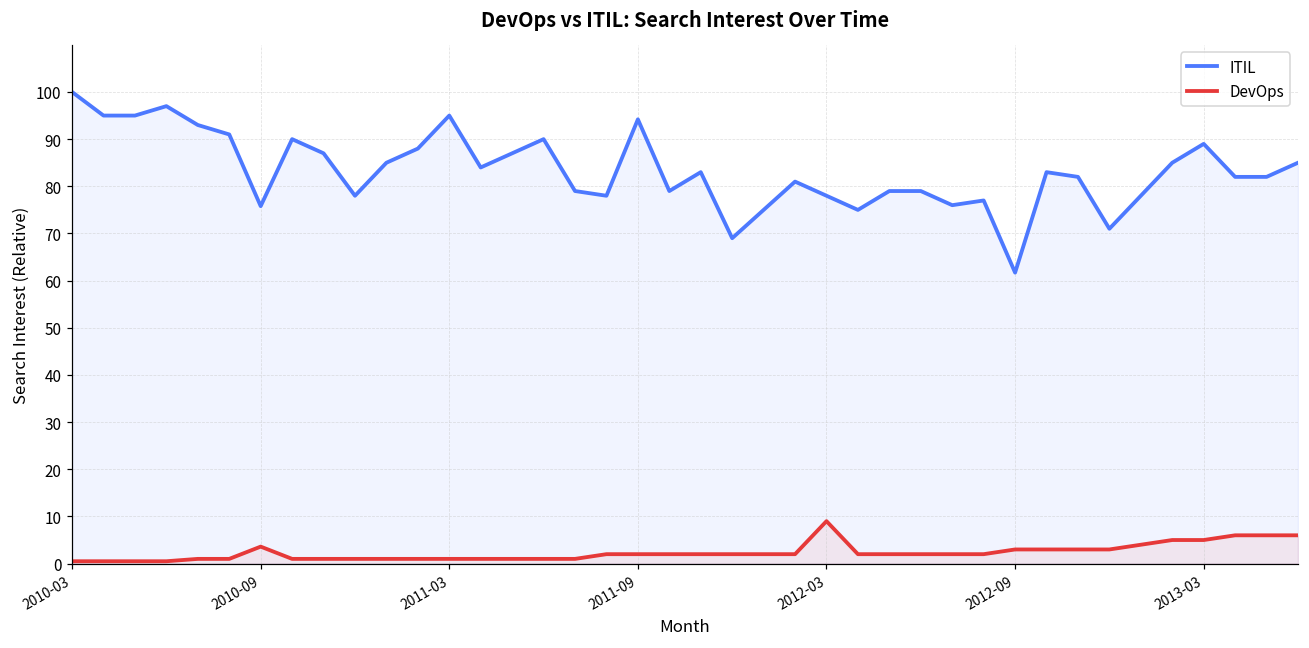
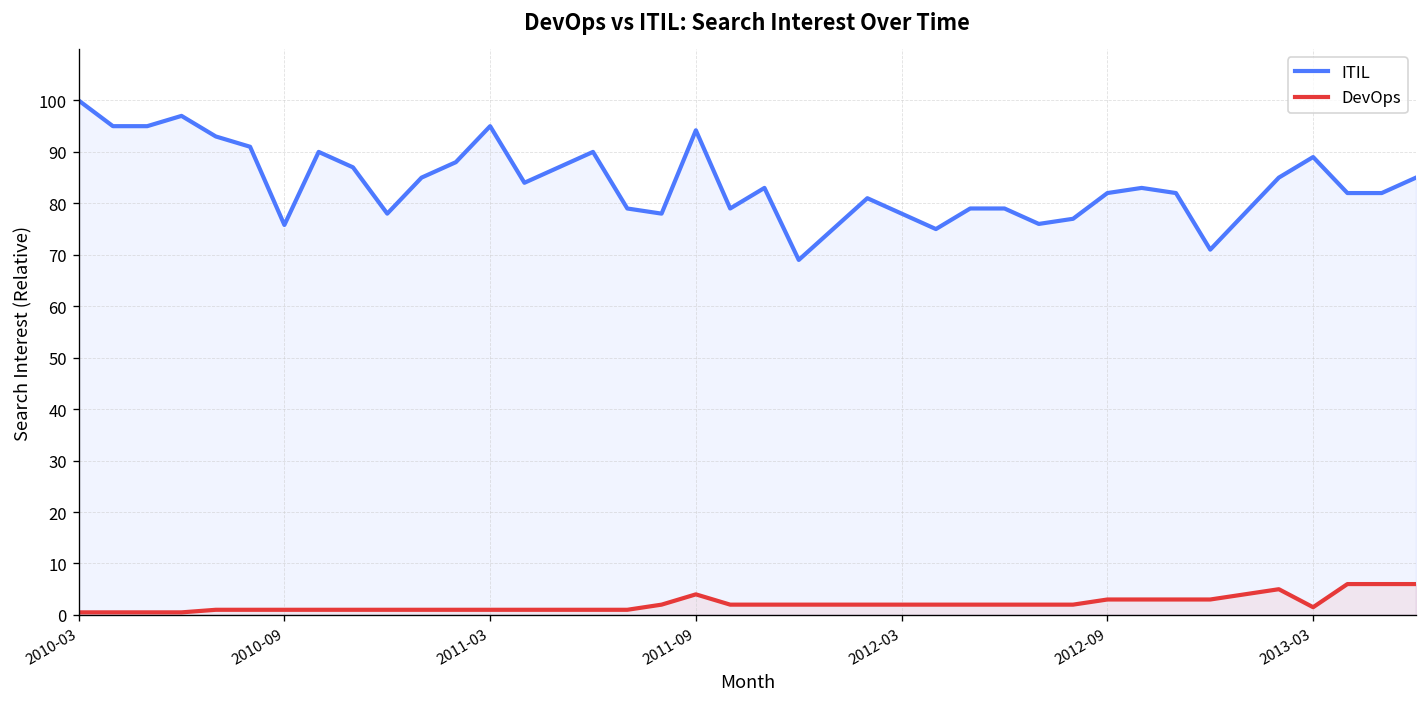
  {
    "ITIL": {
      "2010-03": 100,
      "2010-09": 76,
      "2011-03": 95,
      "2011-09": 94,
      "2012-03": 78,
-     "2012-09": 62,
+     "2012-09": 82,
      "2013-03": 89
    },
    "DevOps": {
      "2010-03": 1,
-     "2010-09": 4,
+     "2010-09": 1,
      "2011-03": 1,
-     "2011-09": 2,
-     "2012-03": 9,
+     "2011-09": 4,
+     "2012-03": 2,
      "2012-09": 3,
-     "2013-03": 5
+     "2013-03": 2
    }
  }
